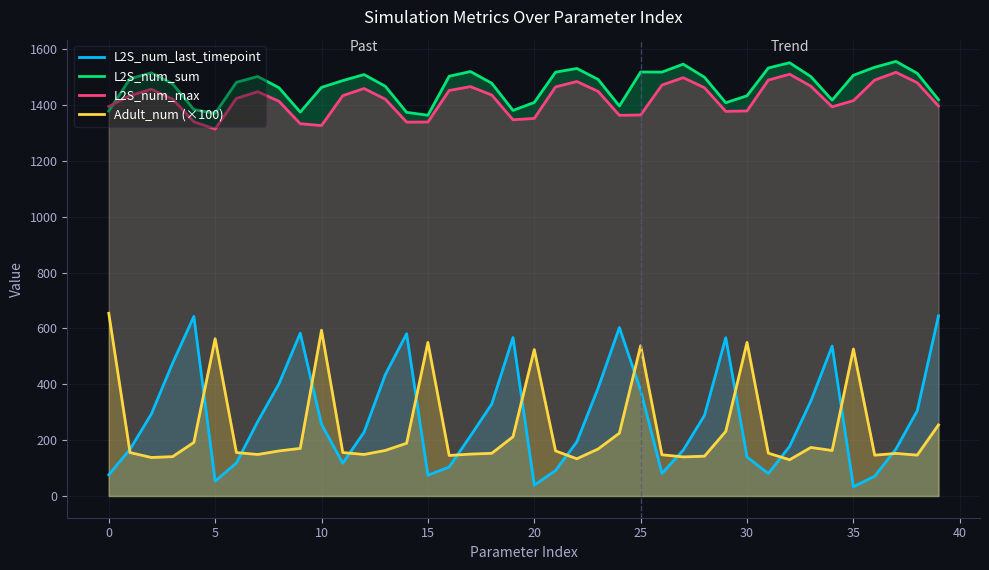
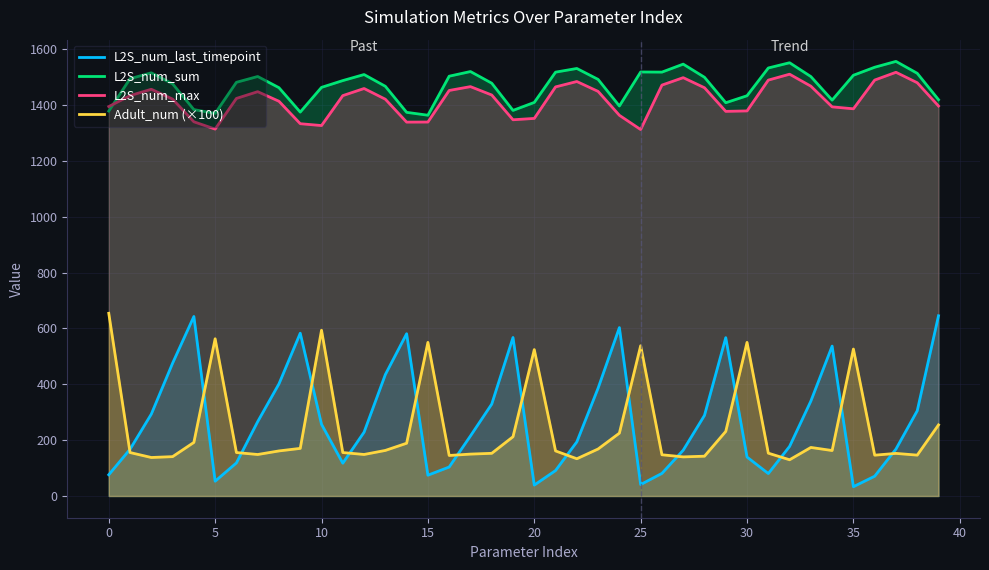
  {
    "L2S_num_last_timepoint": {
      "0": 80,
      "5": 50,
      "10": 260,
      "15": 70,
      "20": 40,
-     "25": 380,
+     "25": 40,
      "30": 140,
      "35": 30
    },
    "L2S_num_sum": {
      "10": 1460,
      "15": 1360,
      "20": 1410,
      "25": 1520,
      "30": 1430,
      "35": 1510
    },
    "L2S_num_max": {
      "5": 1310,
      "10": 1330,
      "15": 1340,
      "20": 1350,
-     "25": 1360,
+     "25": 1310,
      "30": 1380,
-     "35": 1420
+     "35": 1390
    },
    "Adult_num (×100)": {
      "0": 650,
      "5": 560,
      "10": 590,
      "15": 550,
      "20": 520,
      "25": 540,
      "30": 550,
      "35": 530
    }
  }
